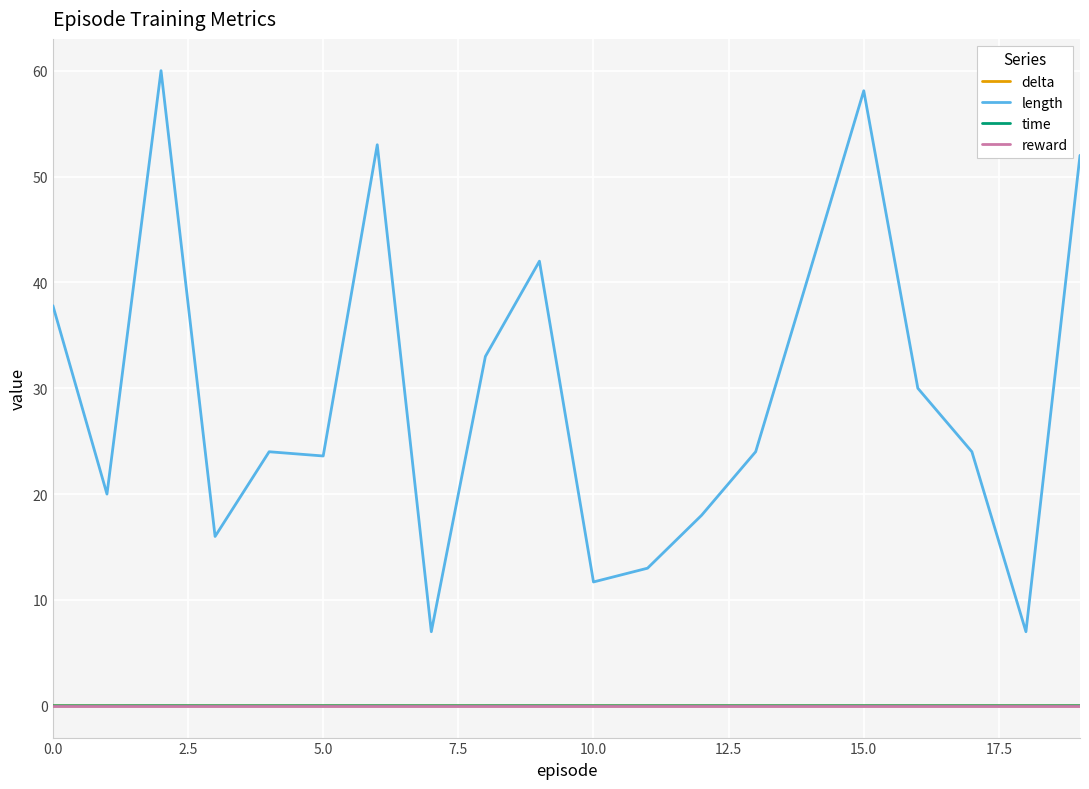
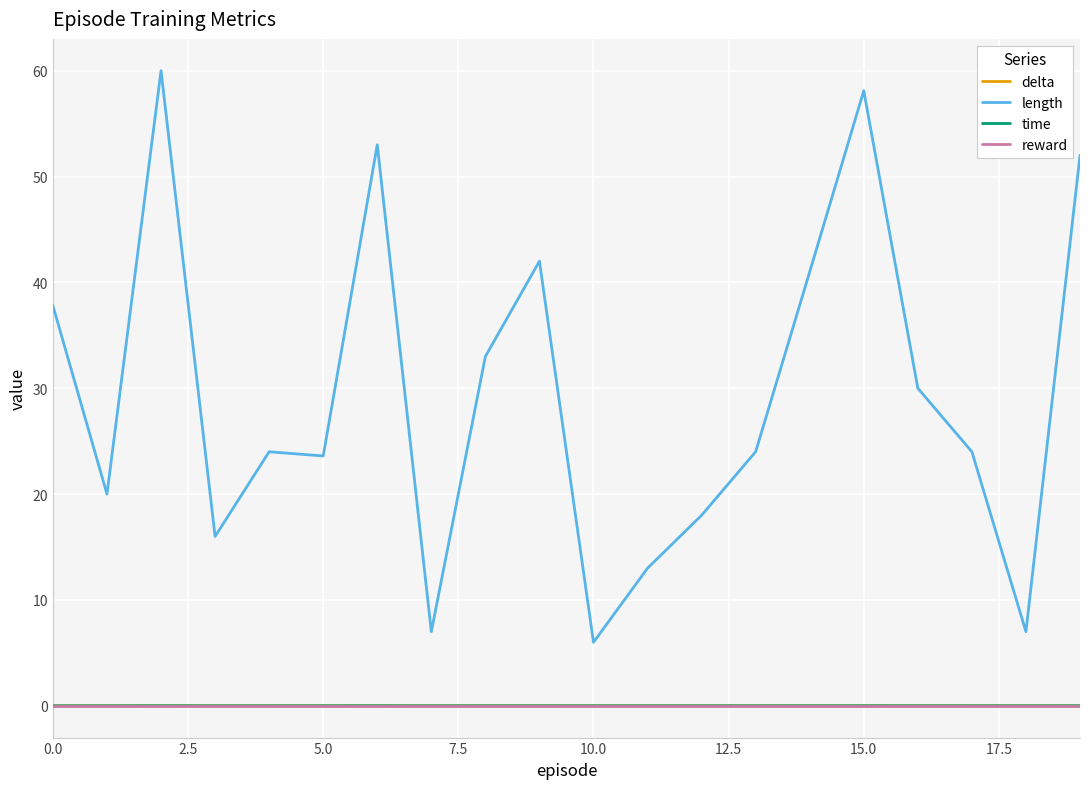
  {
    "reward": {
      "0.0": 0.0,
      "5.0": 0.0,
      "10.0": 0.0,
      "15.0": 0.0
    },
    "length": {
      "0.0": 37.8,
      "5.0": 23.6,
-     "10.0": 11.7,
+     "10.0": 6.0,
      "15.0": 58.1
    }
  }
